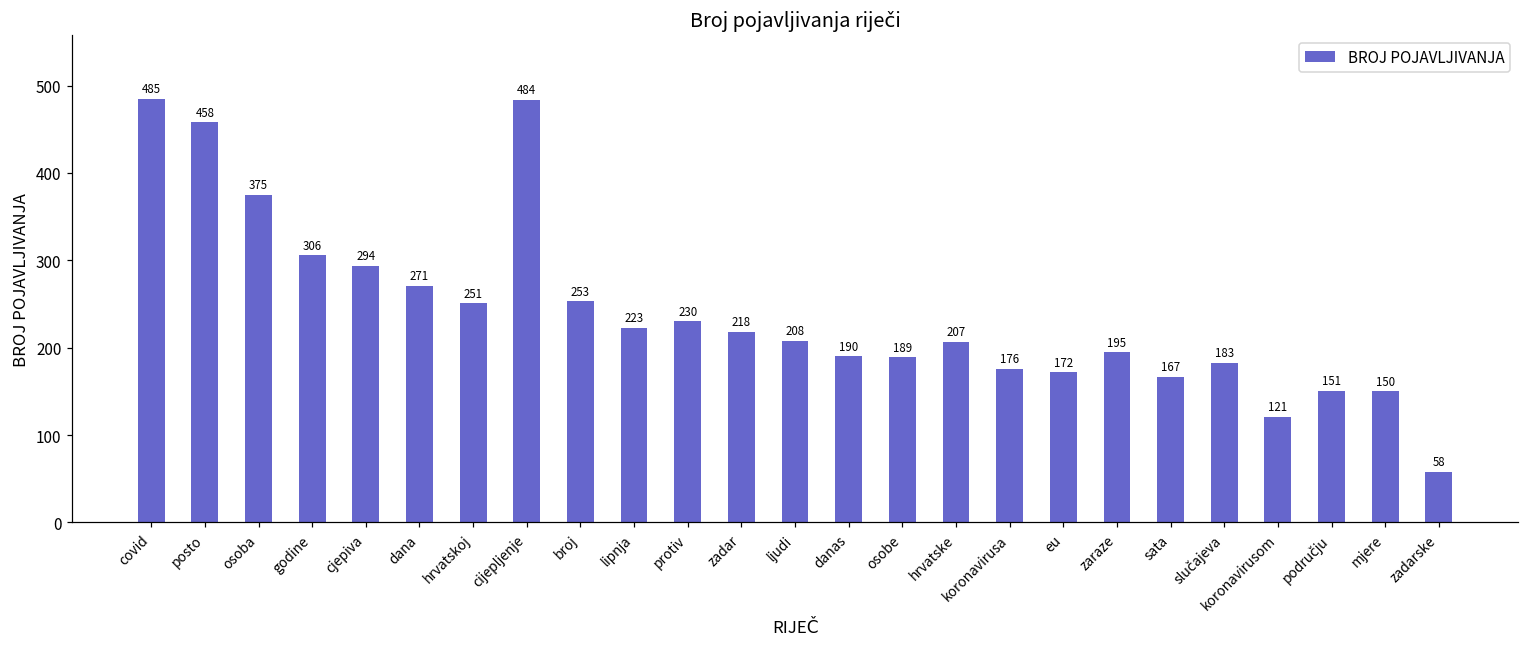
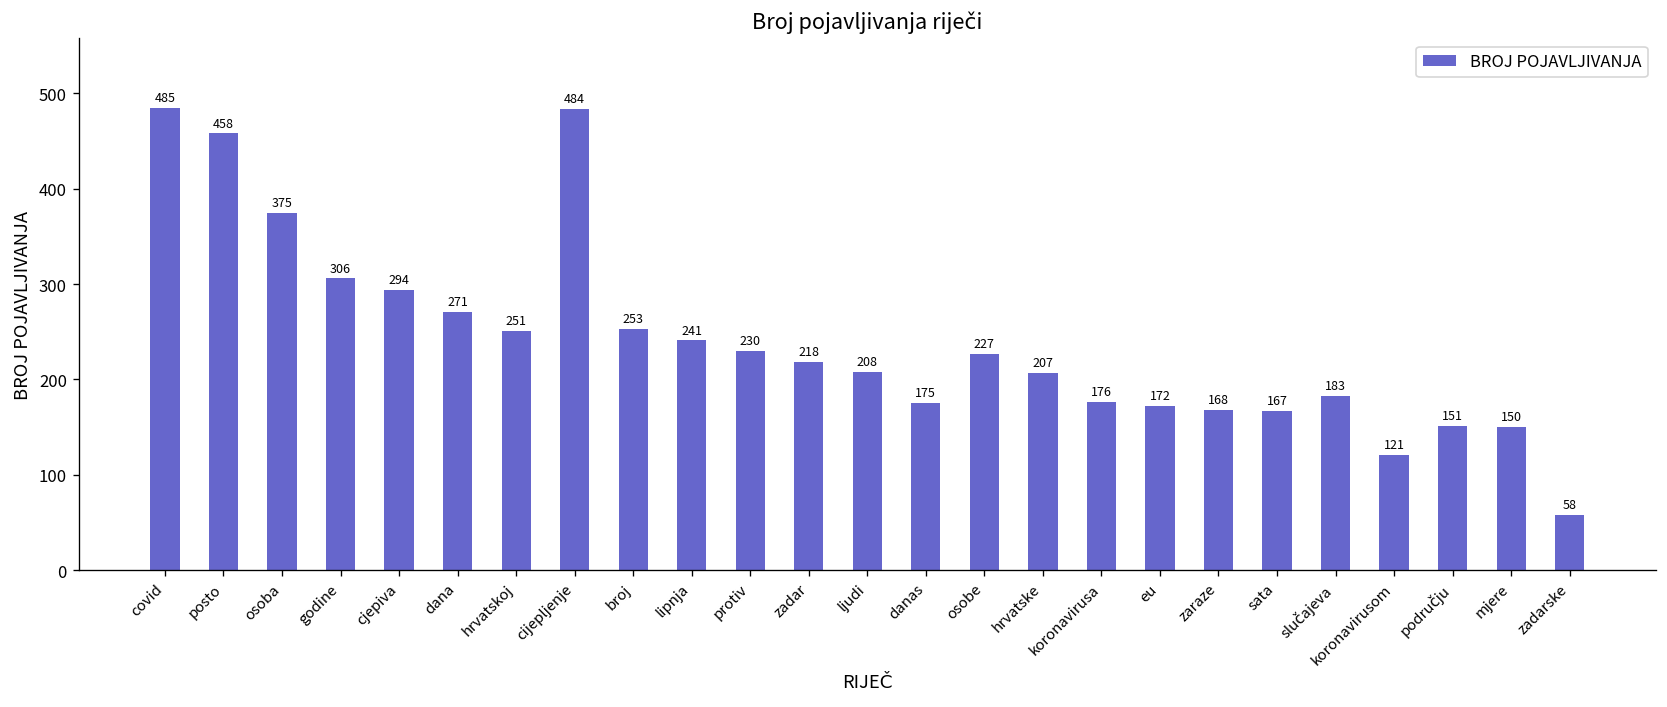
  {
    "covid": 485,
    "posto": 458,
    "osoba": 375,
    "godine": 306,
    "cjepiva": 294,
    "dana": 271,
    "hrvatskoj": 251,
    "cijepljenje": 484,
    "broj": 253,
-   "lipnja": 223,
+   "lipnja": 241,
    "protiv": 230,
    "zadar": 218,
    "ljudi": 208,
-   "danas": 190,
-   "osobe": 189,
+   "danas": 175,
+   "osobe": 227,
    "hrvatske": 207,
    "koronavirusa": 176,
    "eu": 172,
-   "zaraze": 195,
+   "zaraze": 168,
    "sata": 167,
    "slučajeva": 183,
    "koronavirusom": 121,
    "području": 151,
    "mjere": 150,
    "zadarske": 58
  }
